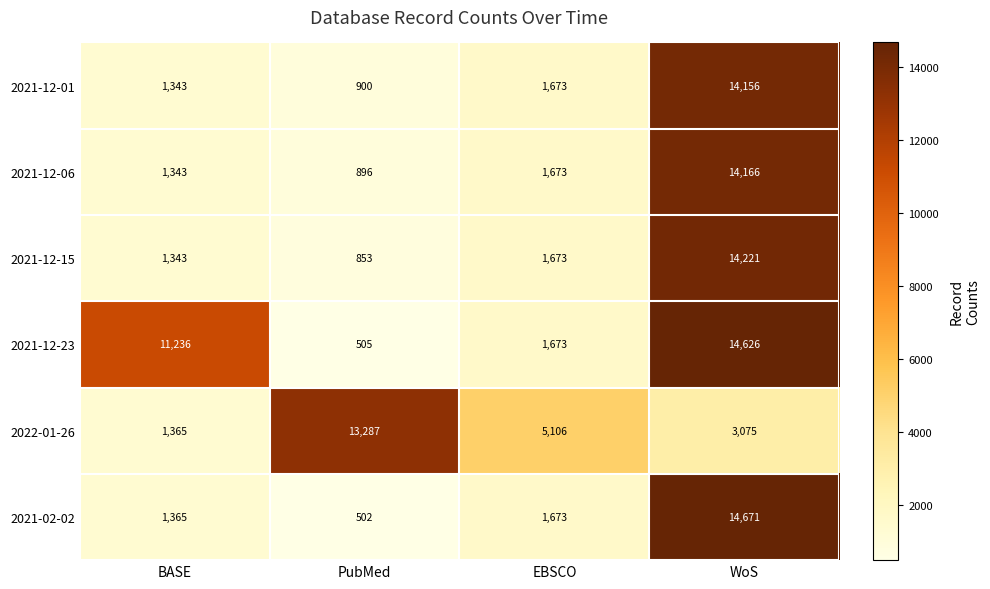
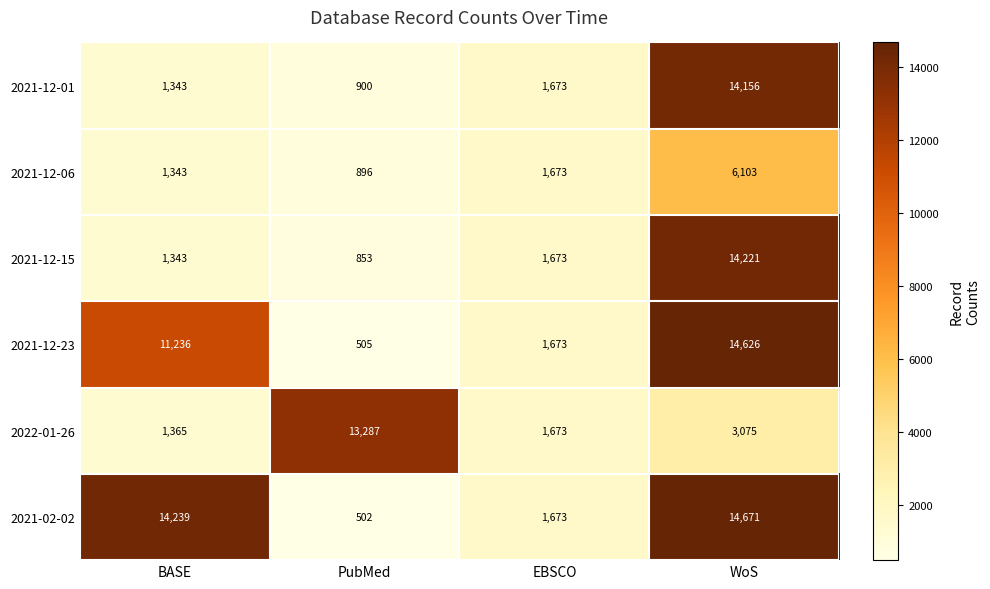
  {
    "2021-12-01": {
      "BASE": "1,343",
      "PubMed": "900",
      "EBSCO": "1,673",
      "WoS": "14,156"
    },
    "2021-12-06": {
      "BASE": "1,343",
      "PubMed": "896",
      "EBSCO": "1,673",
-     "WoS": "14,166"
+     "WoS": "6,103"
    },
    "2021-12-15": {
      "BASE": "1,343",
      "PubMed": "853",
      "EBSCO": "1,673",
      "WoS": "14,221"
    },
    "2021-12-23": {
      "BASE": "11,236",
      "PubMed": "505",
      "EBSCO": "1,673",
      "WoS": "14,626"
    },
    "2022-01-26": {
      "BASE": "1,365",
      "PubMed": "13,287",
-     "EBSCO": "5,106",
+     "EBSCO": "1,673",
      "WoS": "3,075"
    },
    "2021-02-02": {
-     "BASE": "1,365",
+     "BASE": "14,239",
      "PubMed": "502",
      "EBSCO": "1,673",
      "WoS": "14,671"
    }
  }
